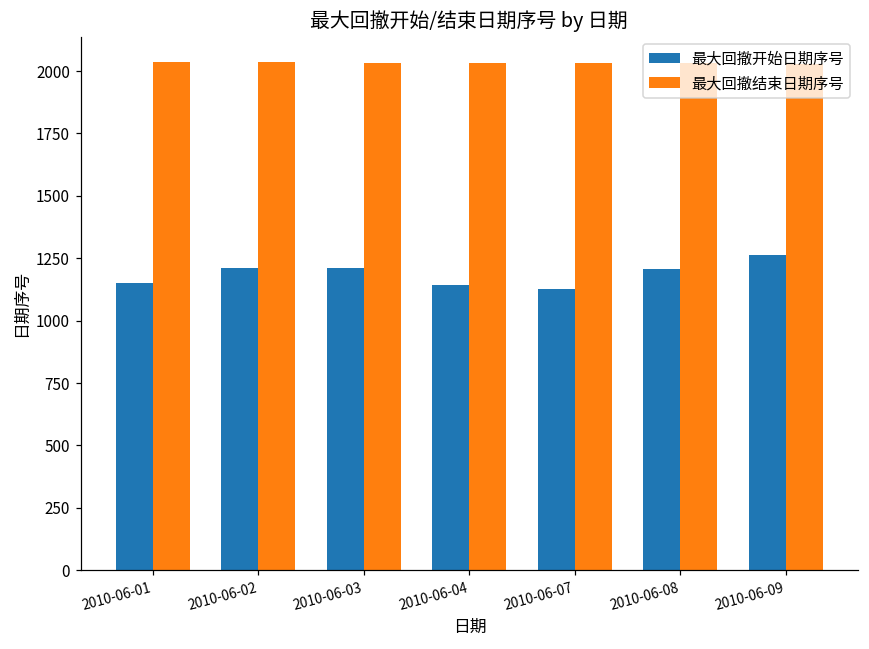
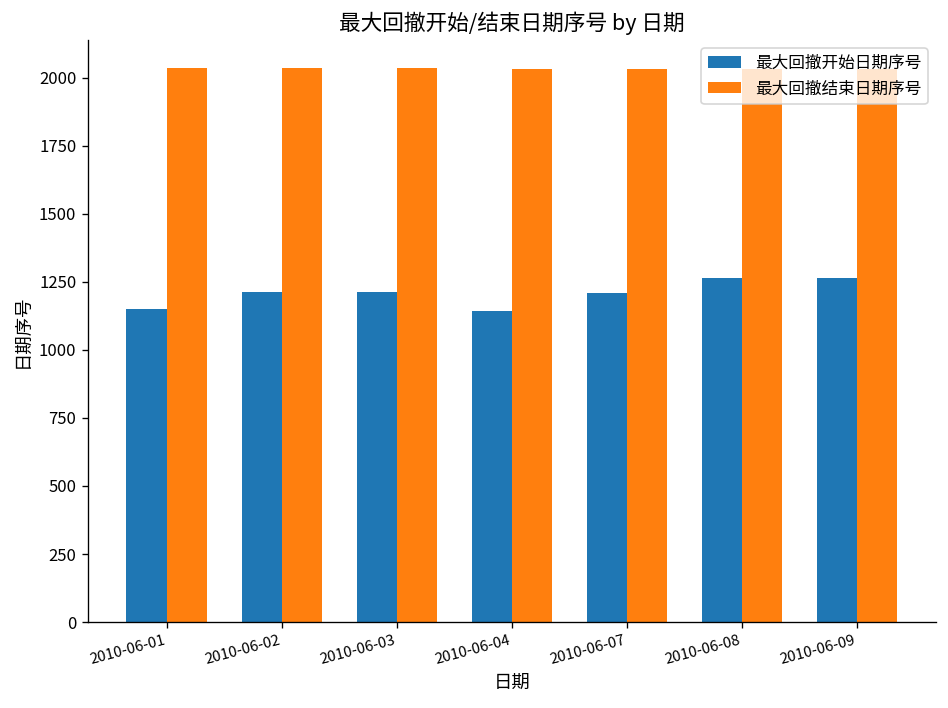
  {
    "最大回撤开始日期序号": {
      "2010-06-01": 1150,
      "2010-06-02": 1210,
      "2010-06-03": 1210,
      "2010-06-04": 1140,
-     "2010-06-07": 1130,
-     "2010-06-08": 1210,
+     "2010-06-07": 1210,
+     "2010-06-08": 1260,
      "2010-06-09": 1260
    },
    "最大回撤结束日期序号": {
      "2010-06-01": 2040,
      "2010-06-02": 2040,
      "2010-06-03": 2030,
      "2010-06-04": 2030,
      "2010-06-07": 2030
    }
  }
